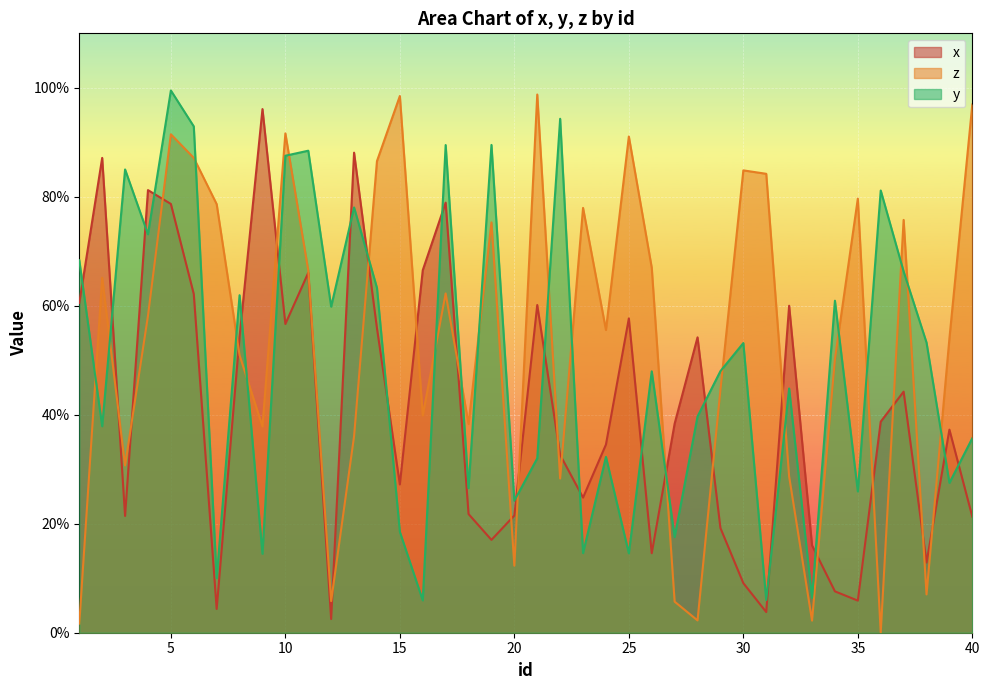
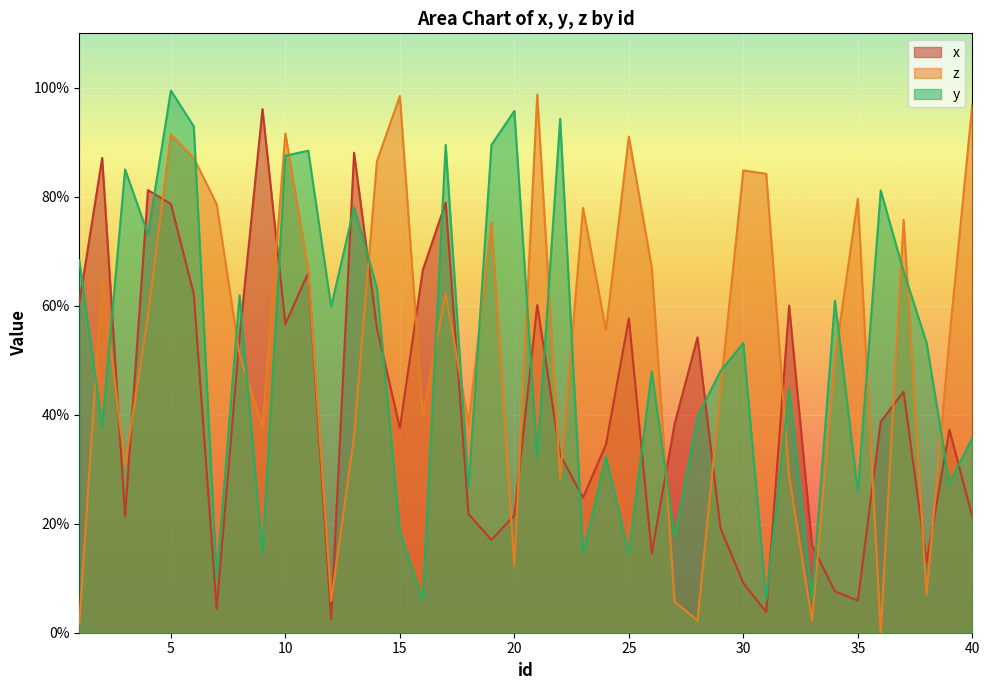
  {
    "x": {
      "5": "79%",
      "10": "57%",
-     "15": "27%",
+     "15": "38%",
      "20": "22%",
      "25": "58%",
      "30": "9%",
      "35": "6%",
      "40": "21%"
    },
    "z": {
      "5": "91%",
      "10": "92%",
      "15": "99%",
      "20": "12%",
      "25": "91%",
      "30": "85%",
      "35": "80%",
      "40": "97%"
    },
    "y": {
      "5": "100%",
      "10": "88%",
      "15": "19%",
-     "20": "24%",
+     "20": "96%",
      "25": "15%",
      "30": "53%",
      "35": "26%",
      "40": "36%"
    }
  }
